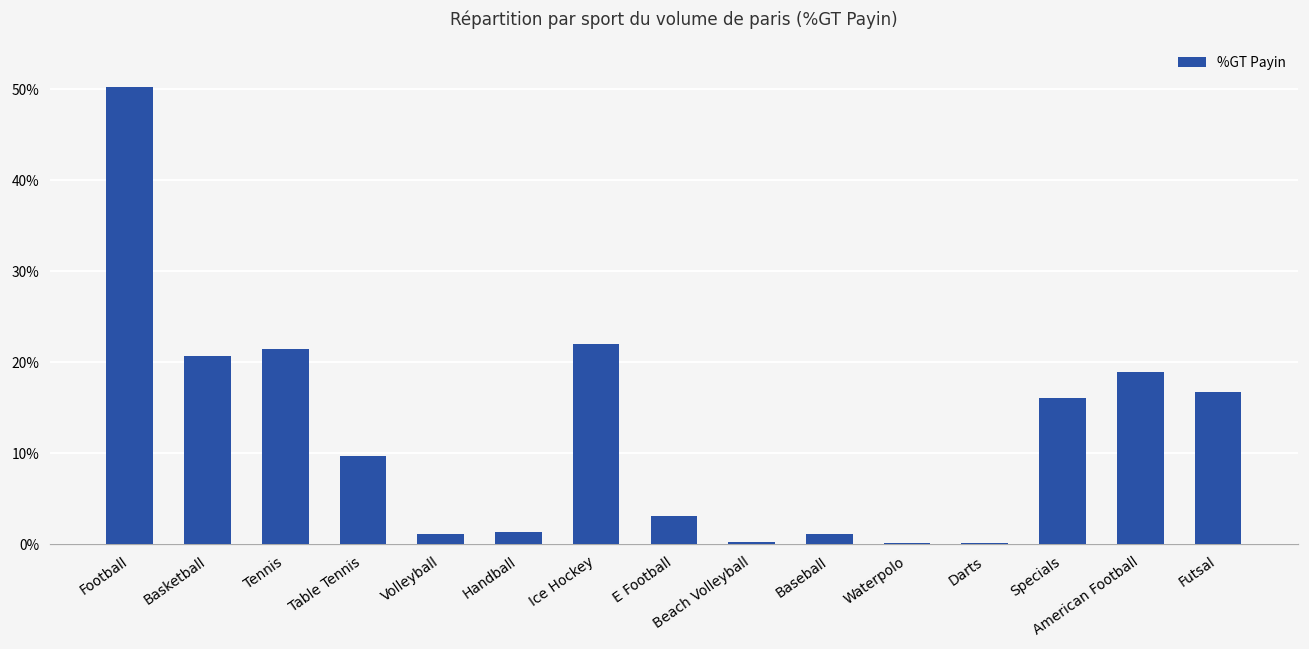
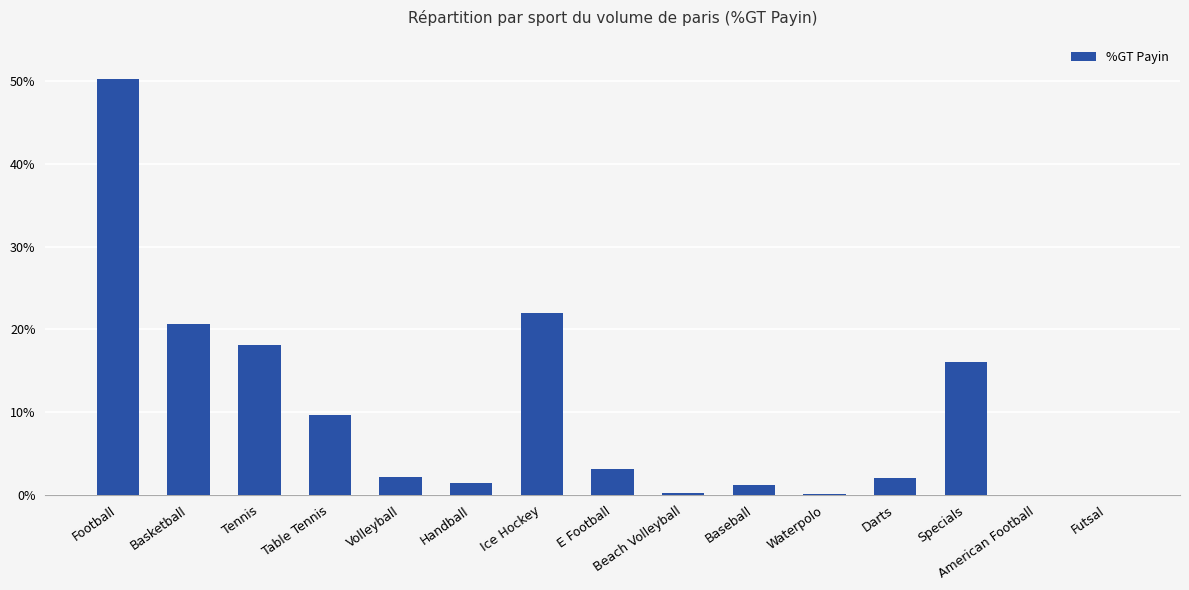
  {
    "Football": "50%",
    "Basketball": "21%",
-   "Tennis": "21%",
+   "Tennis": "18%",
    "Table Tennis": "10%",
-   "Volleyball": "1%",
+   "Volleyball": "2%",
    "Handball": "1%",
    "Ice Hockey": "22%",
    "E Football": "3%",
    "Baseball": "1%",
-   "Darts": "0%",
+   "Darts": "2%",
    "Specials": "16%",
-   "American Football": "19%",
-   "Futsal": "17%"
+   "American Football": "0%",
+   "Futsal": "0%"
  }
